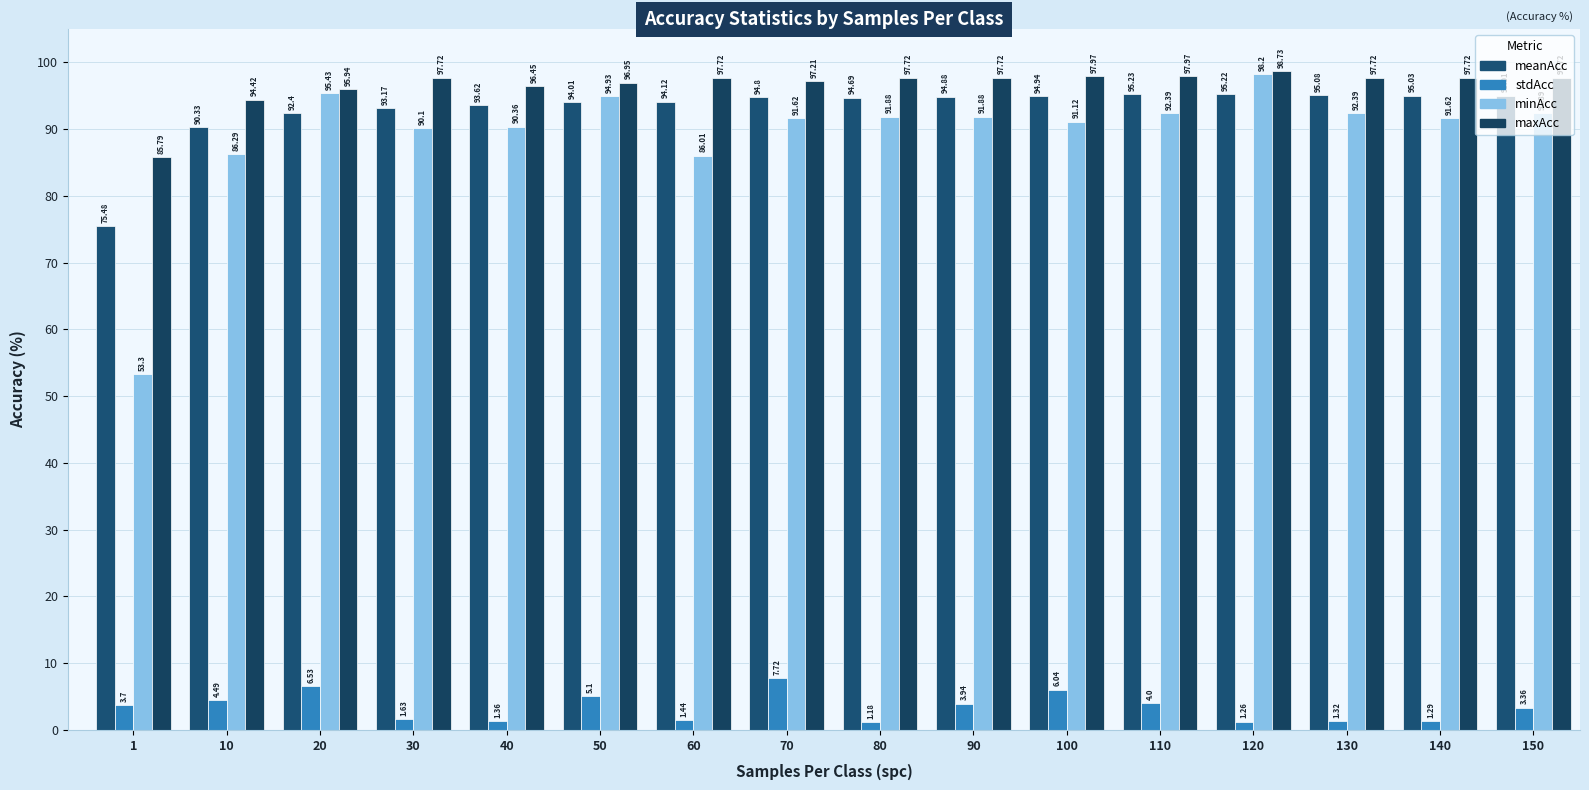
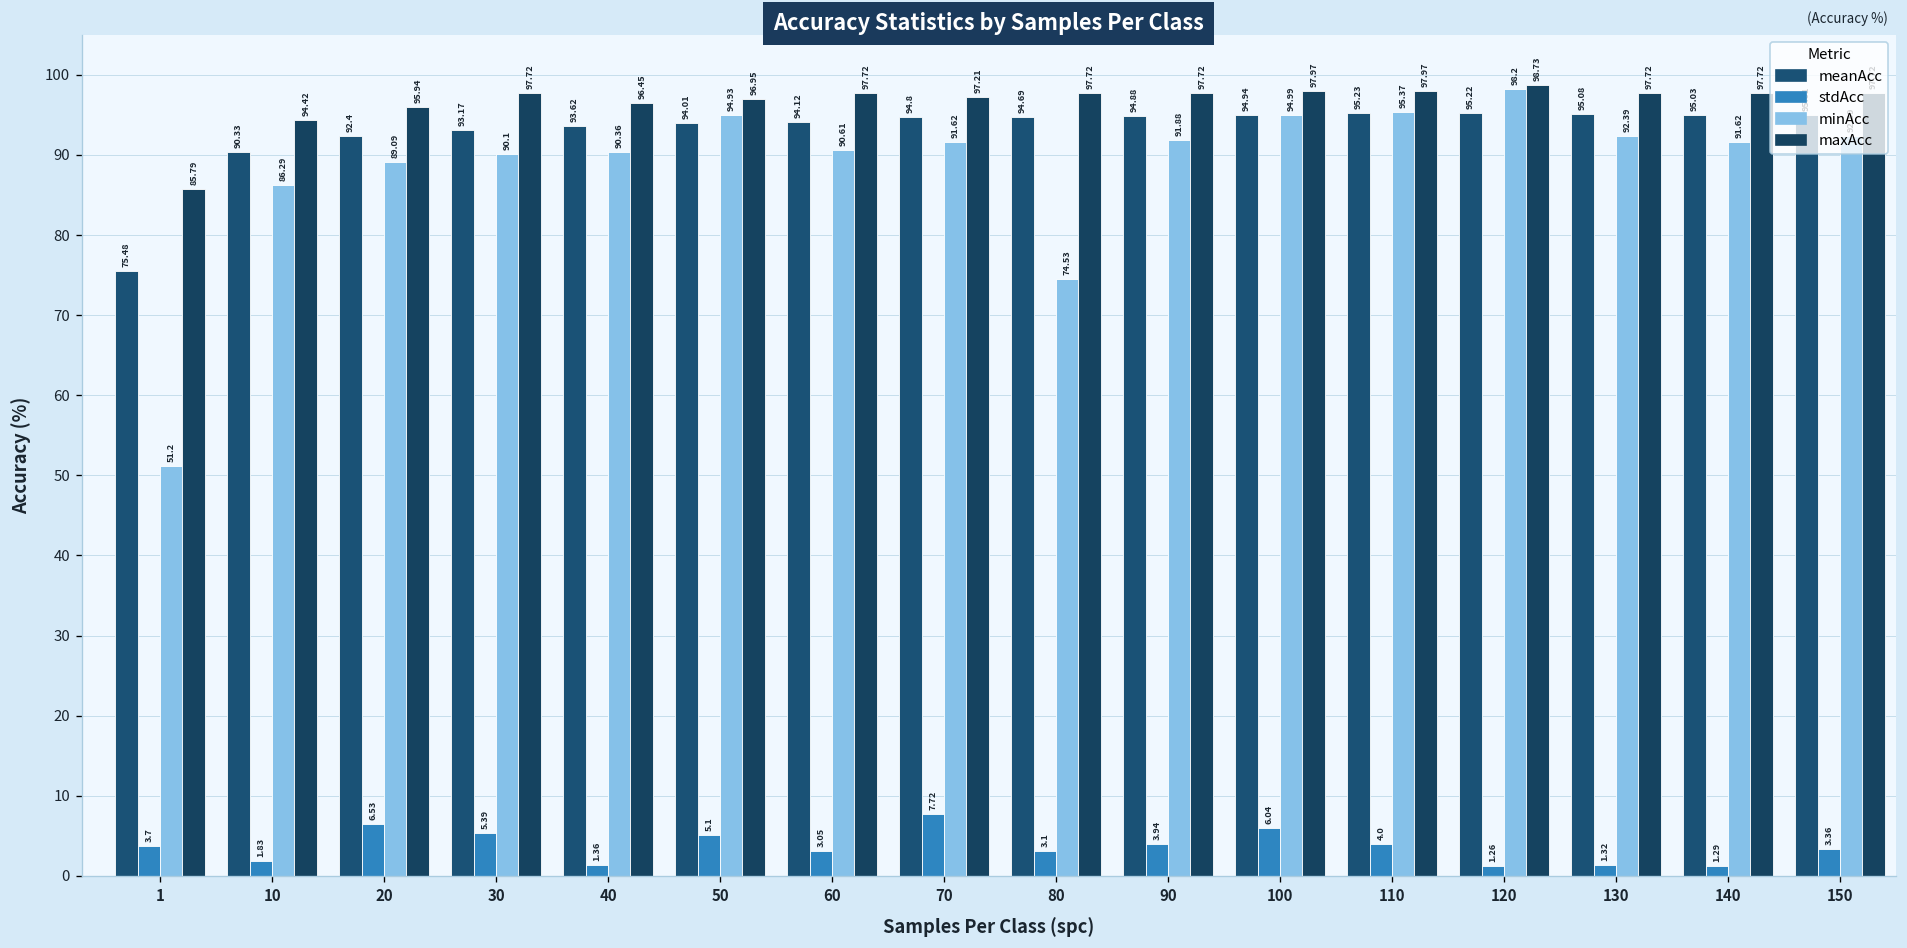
  {
    "stdAcc": {
      "1": 3.7,
-     "10": 4.49,
+     "10": 1.83,
      "20": 6.53,
-     "30": 1.63,
+     "30": 5.39,
      "40": 1.36,
      "50": 5.1,
-     "60": 1.44,
+     "60": 3.05,
      "70": 7.72,
-     "80": 1.18,
+     "80": 3.1,
      "90": 3.94,
      "100": 6.04,
      "110": 4.0,
      "120": 1.26,
      "130": 1.32,
      "140": 1.29,
      "150": 3.36
    },
    "minAcc": {
-     "1": 53.3,
+     "1": 51.2,
      "10": 86.29,
-     "20": 95.43,
+     "20": 89.09,
      "30": 90.1,
      "40": 90.36,
      "50": 94.93,
-     "60": 86.01,
+     "60": 90.61,
      "70": 91.62,
-     "80": 91.88,
+     "80": 74.53,
      "90": 91.88,
-     "100": 91.12,
-     "110": 92.39,
+     "100": 94.99,
+     "110": 95.37,
      "120": 98.2,
      "130": 92.39,
      "140": 91.62
    }
  }
